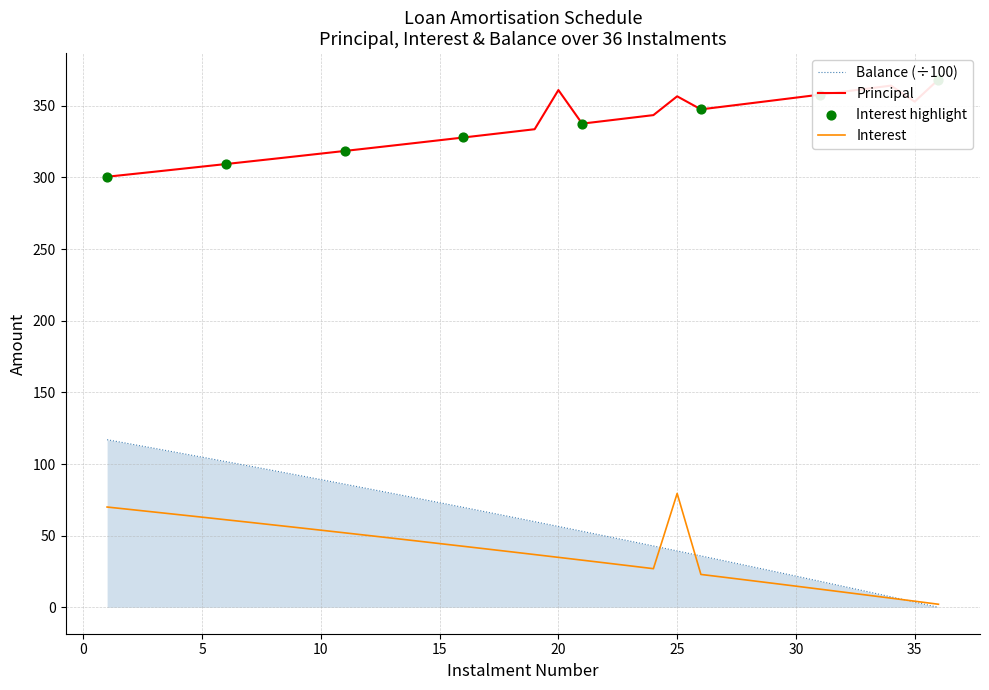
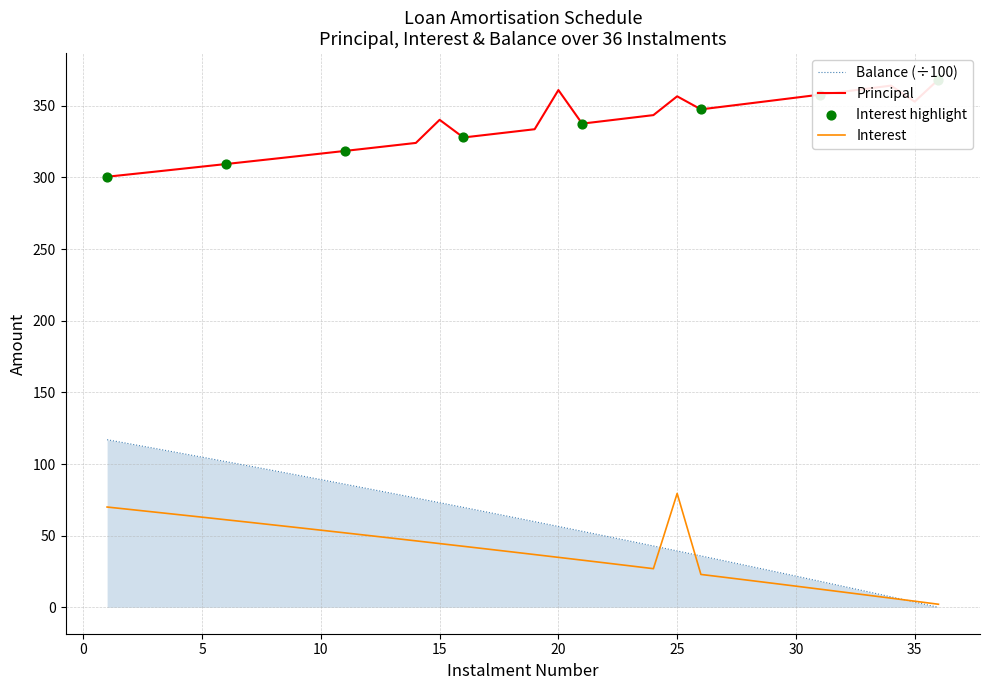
  {
    "Balance (÷100)": {
      "5": 105,
      "10": 89,
      "15": 73,
      "20": 56,
      "25": 39,
      "30": 22
    },
    "Principal": {
      "5": 308,
      "10": 317,
-     "15": 326,
+     "15": 340,
      "20": 361,
      "25": 357,
      "30": 356
    },
    "Interest": {
      "5": 63,
      "10": 54,
      "15": 45,
      "20": 35,
      "25": 79,
      "30": 15
    }
  }
